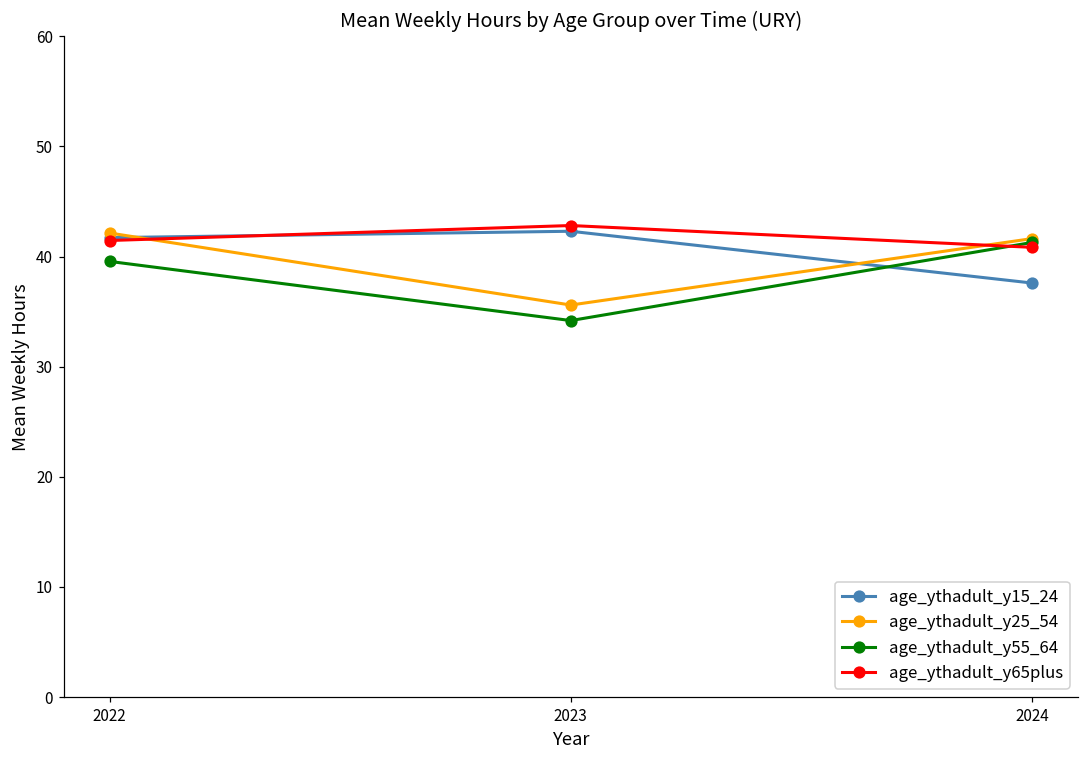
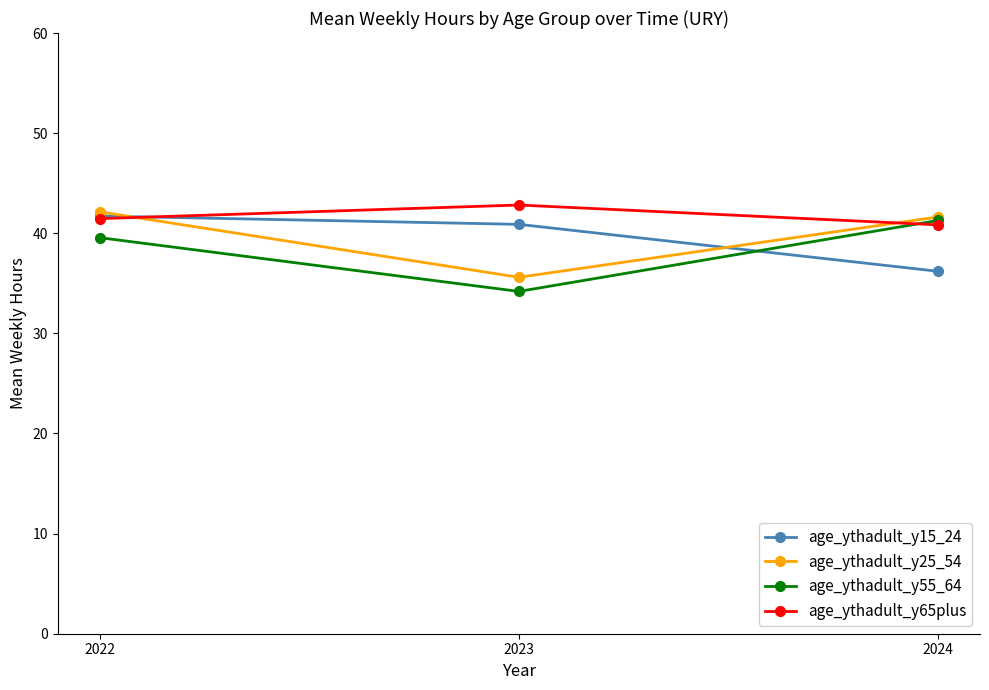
  {
    "age_ythadult_y15_24": {
      "2022": 41.7,
-     "2023": 42.3,
-     "2024": 37.6
+     "2023": 40.9,
+     "2024": 36.2
    },
    "age_ythadult_y25_54": {
      "2022": 42.1,
      "2023": 35.6,
      "2024": 41.6
    },
    "age_ythadult_y55_64": {
      "2022": 39.6,
      "2023": 34.2,
      "2024": 41.3
    },
    "age_ythadult_y65plus": {
      "2022": 41.5,
      "2023": 42.8,
      "2024": 40.8
    }
  }
